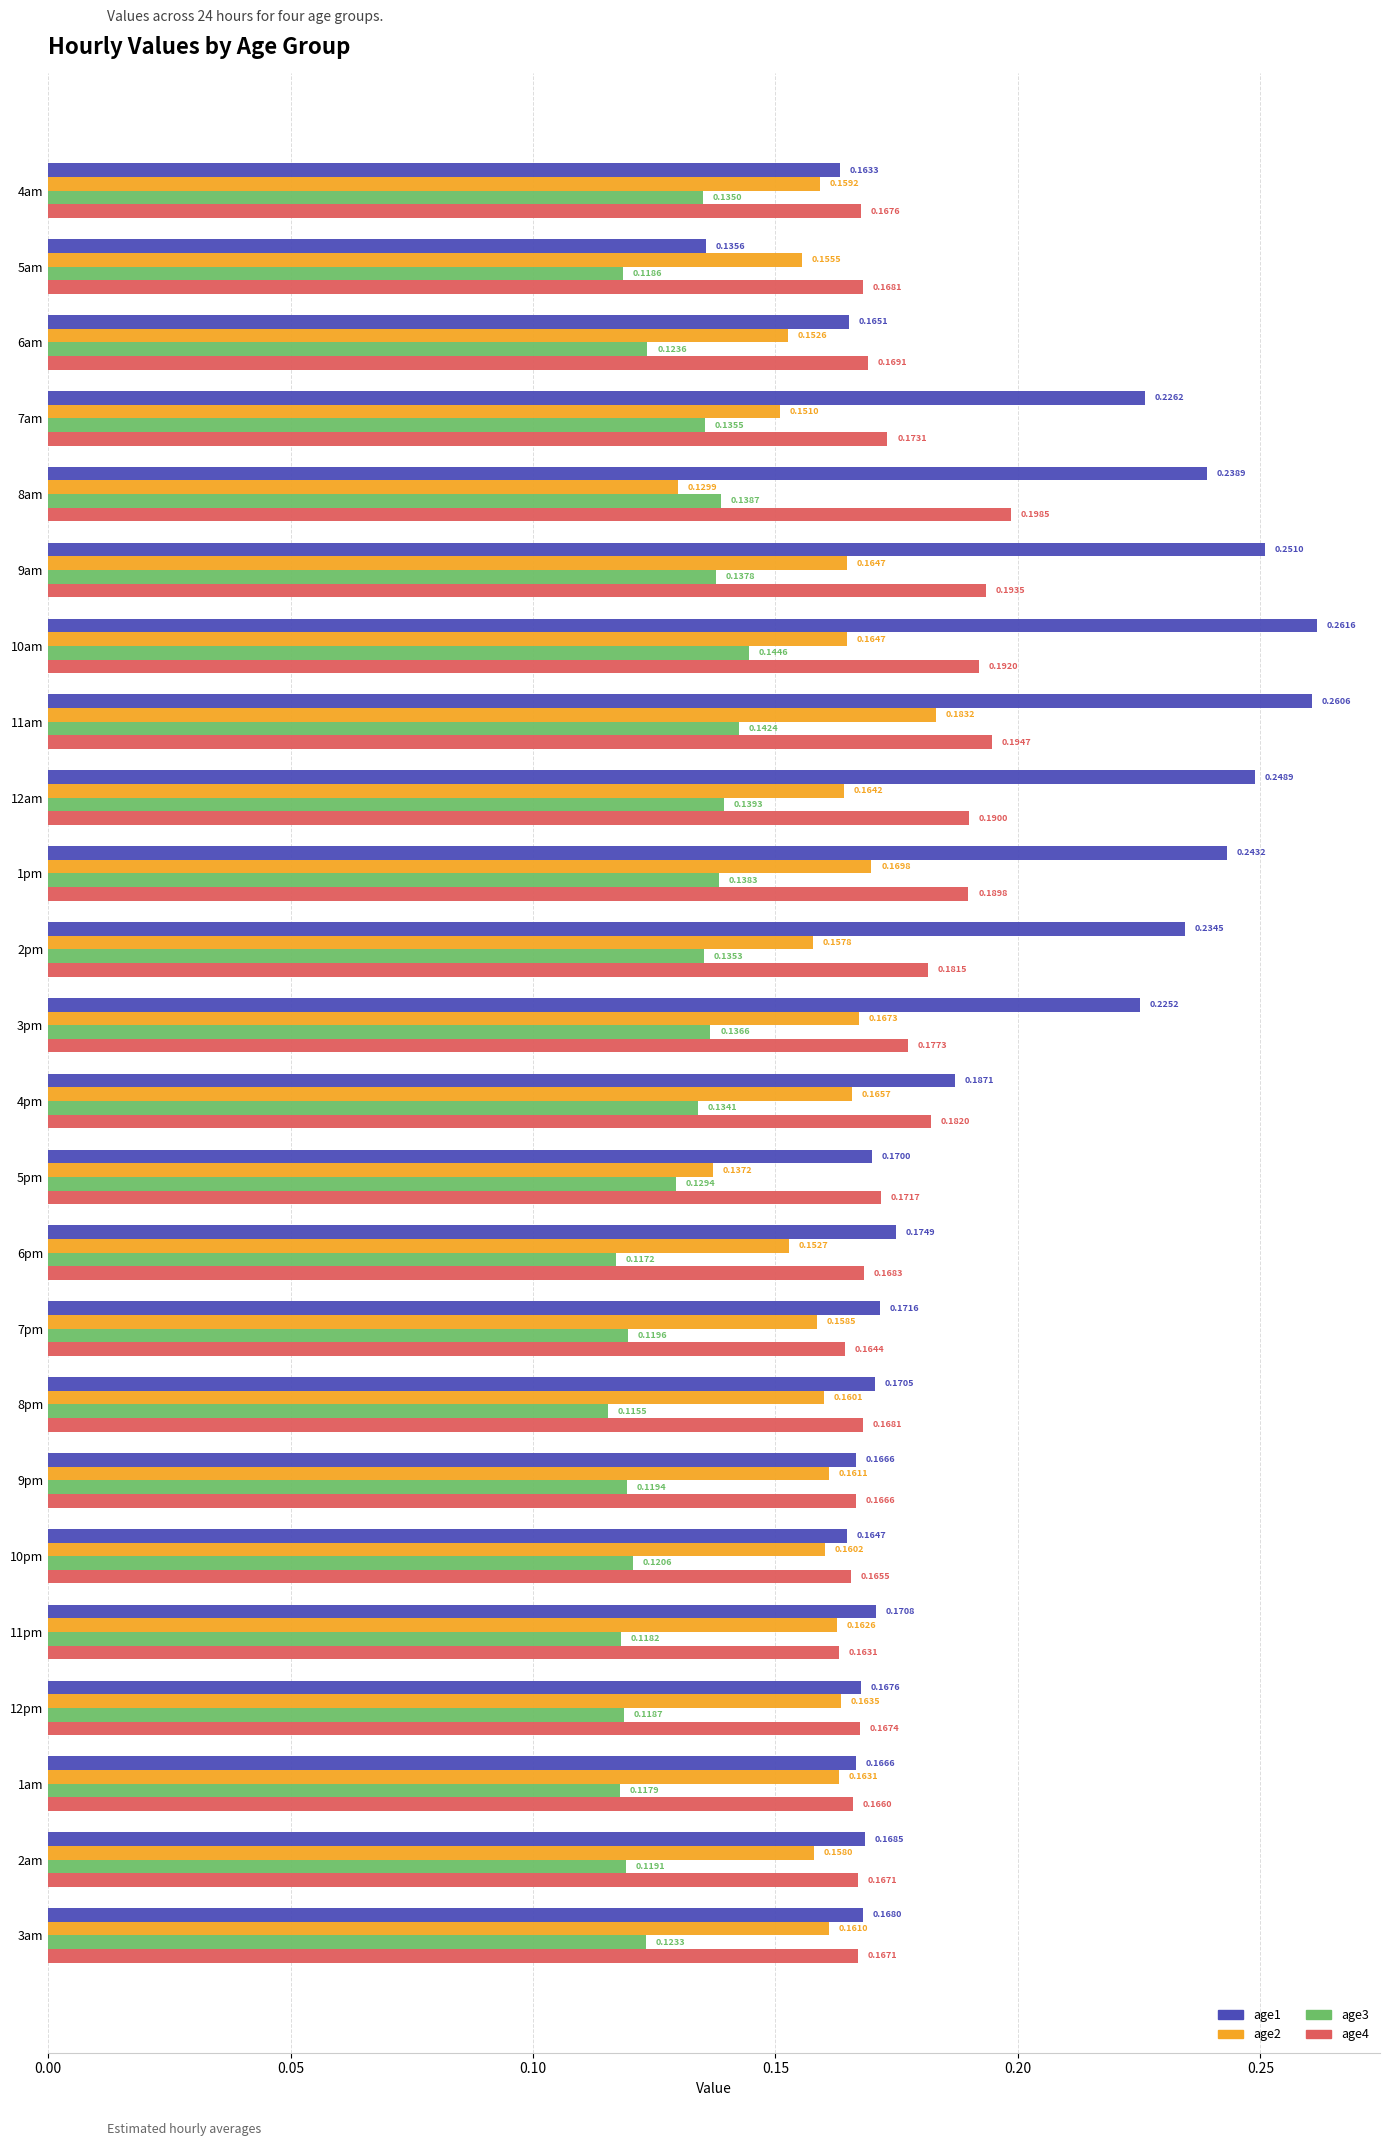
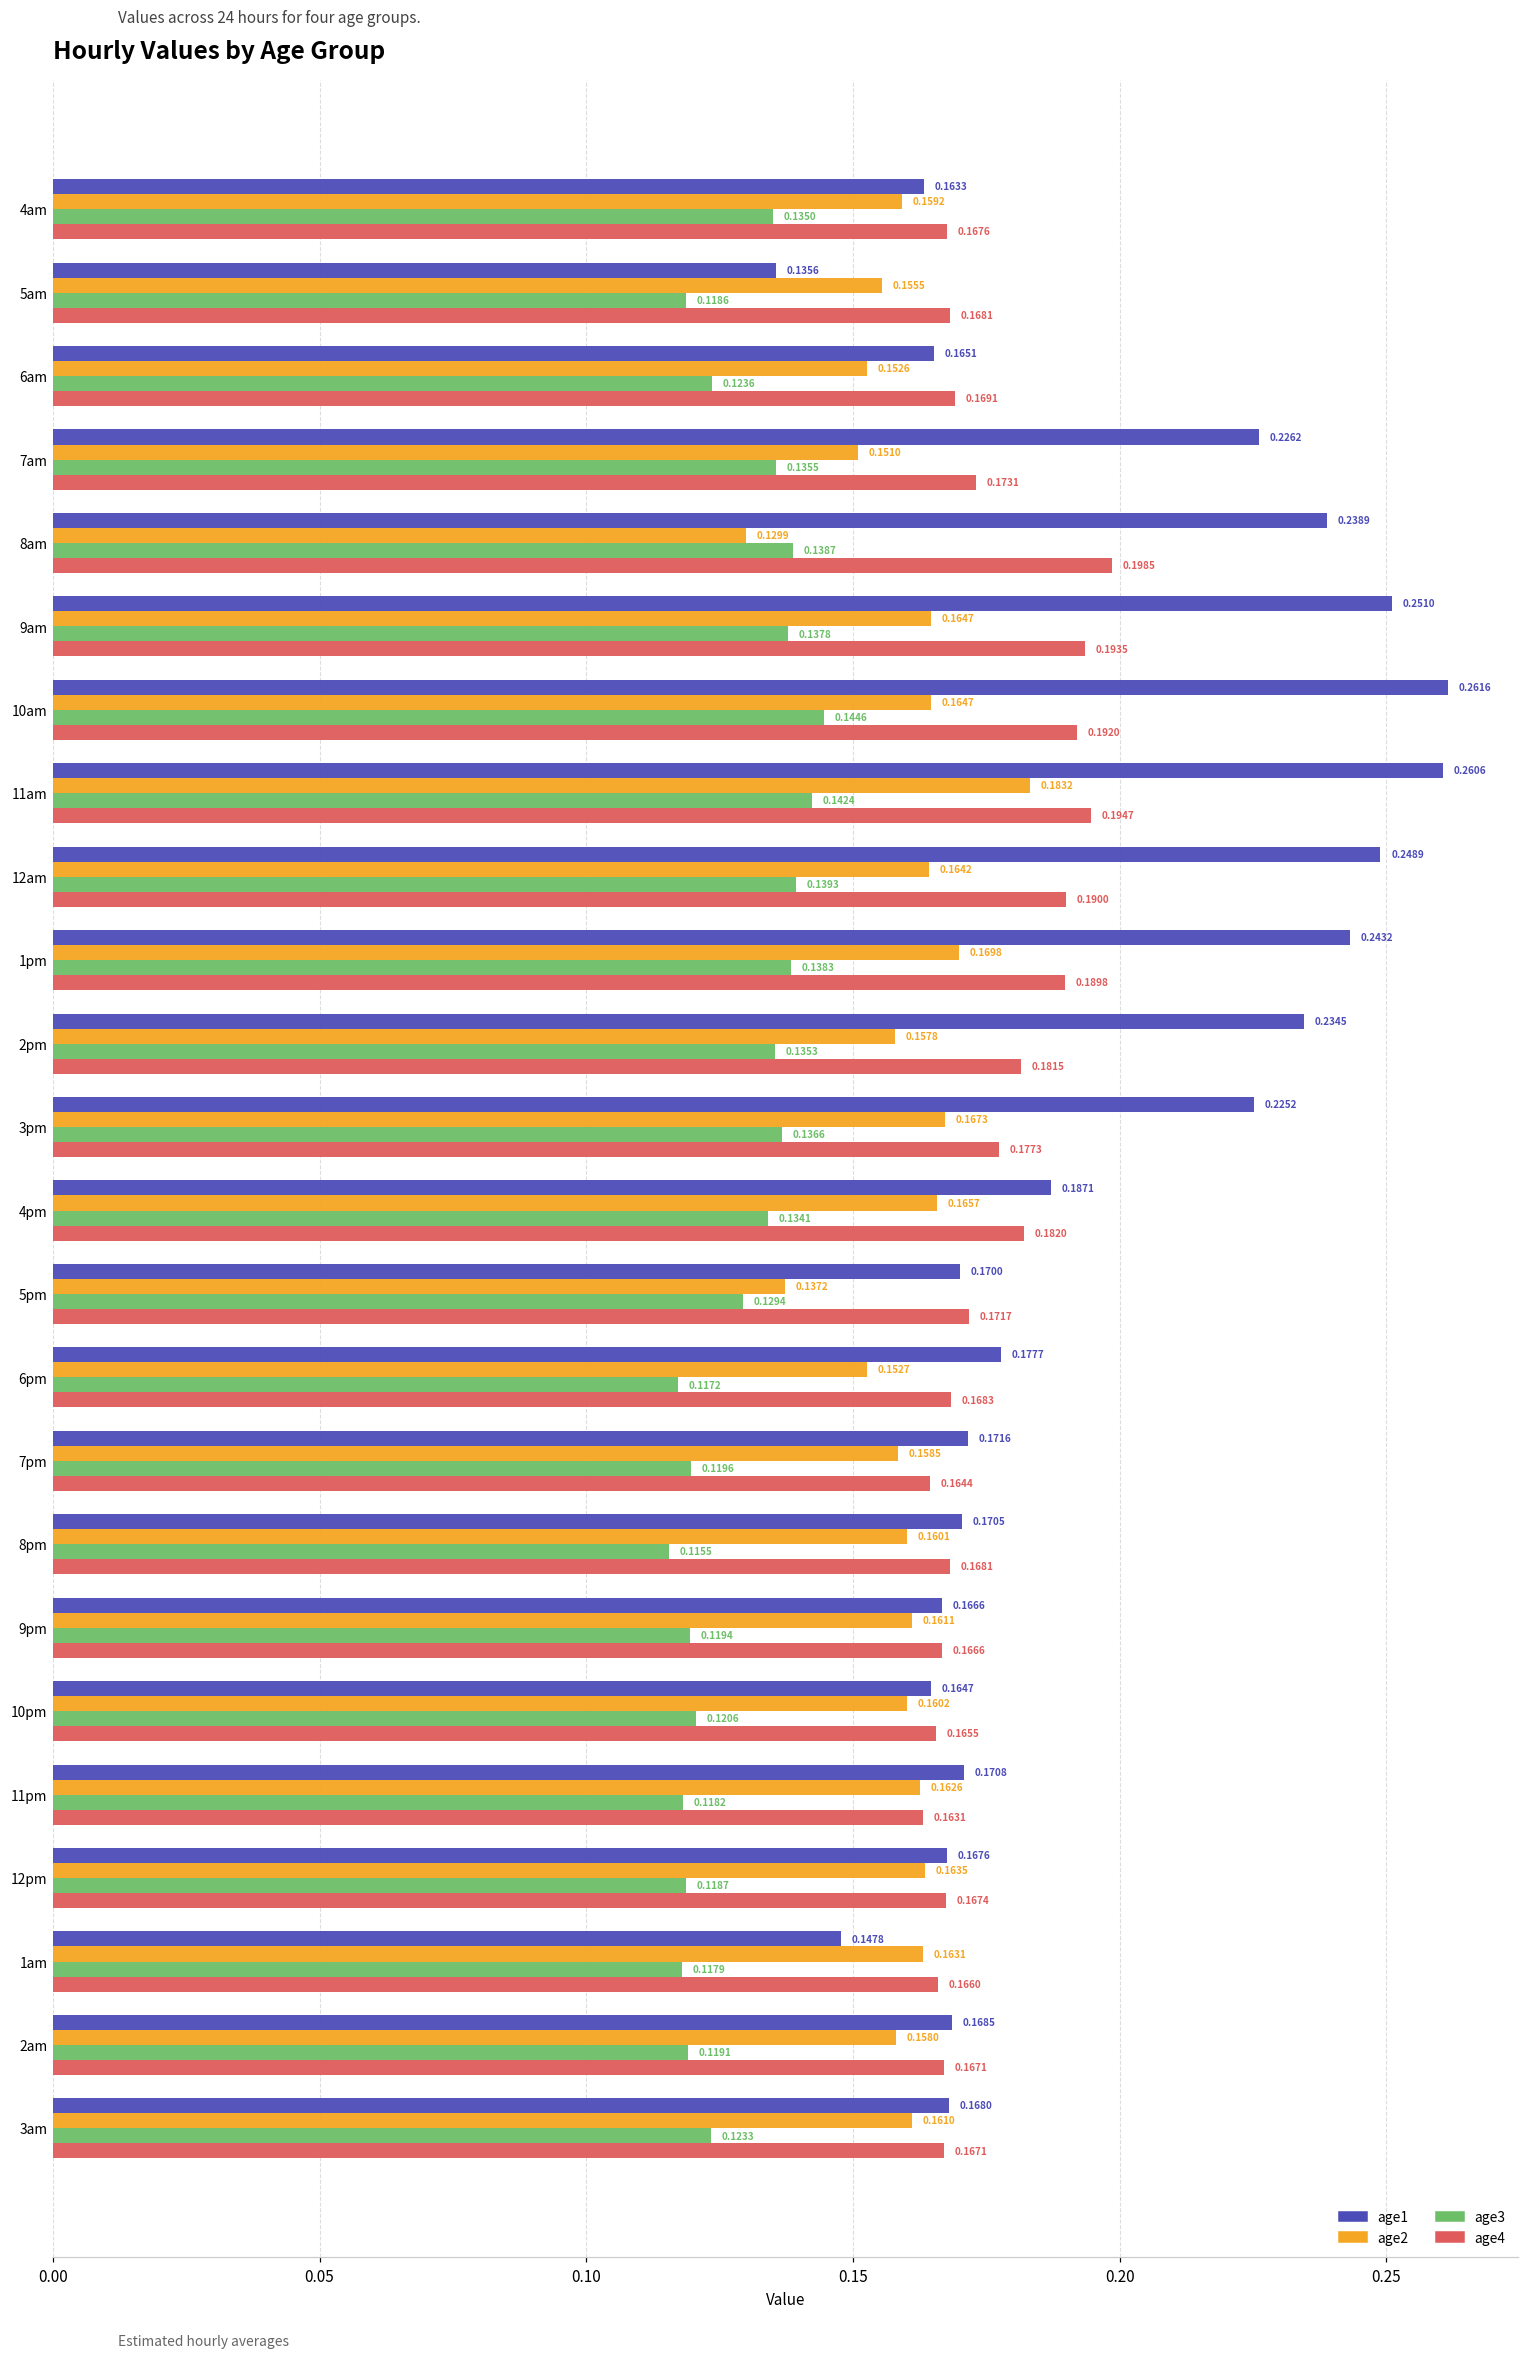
  {
    "age1": {
      "4am": 0.1633,
      "5am": 0.1356,
      "6am": 0.1651,
      "7am": 0.2262,
      "8am": 0.2389,
      "9am": 0.2510,
      "10am": 0.2616,
      "11am": 0.2606,
      "12am": 0.2489,
      "1pm": 0.2432,
      "2pm": 0.2345,
      "3pm": 0.2252,
      "4pm": 0.1871,
      "5pm": 0.1700,
-     "6pm": 0.1749,
+     "6pm": 0.1777,
      "7pm": 0.1716,
      "8pm": 0.1705,
      "9pm": 0.1666,
      "10pm": 0.1647,
      "11pm": 0.1708,
      "12pm": 0.1676,
-     "1am": 0.1666,
+     "1am": 0.1478,
      "2am": 0.1685,
      "3am": 0.1680
    },
    "age2": {
      "4am": 0.1592,
      "5am": 0.1555,
      "6am": 0.1526,
      "7am": 0.1510,
      "8am": 0.1299,
      "9am": 0.1647,
      "10am": 0.1647,
      "11am": 0.1832,
      "12am": 0.1642,
      "1pm": 0.1698,
      "2pm": 0.1578,
      "3pm": 0.1673,
      "4pm": 0.1657,
      "5pm": 0.1372,
      "6pm": 0.1527,
      "7pm": 0.1585,
      "8pm": 0.1601,
      "9pm": 0.1611,
      "10pm": 0.1602,
      "11pm": 0.1626,
      "12pm": 0.1635,
      "1am": 0.1631,
      "2am": 0.1580,
      "3am": 0.1610
    },
    "age3": {
      "4am": 0.1350,
      "5am": 0.1186,
      "6am": 0.1236,
      "7am": 0.1355,
      "8am": 0.1387,
      "9am": 0.1378,
      "10am": 0.1446,
      "11am": 0.1424,
      "12am": 0.1393,
      "1pm": 0.1383,
      "2pm": 0.1353,
      "3pm": 0.1366,
      "4pm": 0.1341,
      "5pm": 0.1294,
      "6pm": 0.1172,
      "7pm": 0.1196,
      "8pm": 0.1155,
      "9pm": 0.1194,
      "10pm": 0.1206,
      "11pm": 0.1182,
      "12pm": 0.1187,
      "1am": 0.1179,
      "2am": 0.1191,
      "3am": 0.1233
    },
    "age4": {
      "4am": 0.1676,
      "5am": 0.1681,
      "6am": 0.1691,
      "7am": 0.1731,
      "8am": 0.1985,
      "9am": 0.1935,
      "10am": 0.1920,
      "11am": 0.1947,
      "12am": 0.1900,
      "1pm": 0.1898,
      "2pm": 0.1815,
      "3pm": 0.1773,
      "4pm": 0.1820,
      "5pm": 0.1717,
      "6pm": 0.1683,
      "7pm": 0.1644,
      "8pm": 0.1681,
      "9pm": 0.1666,
      "10pm": 0.1655,
      "11pm": 0.1631,
      "12pm": 0.1674,
      "1am": 0.1660,
      "2am": 0.1671,
      "3am": 0.1671
    }
  }
